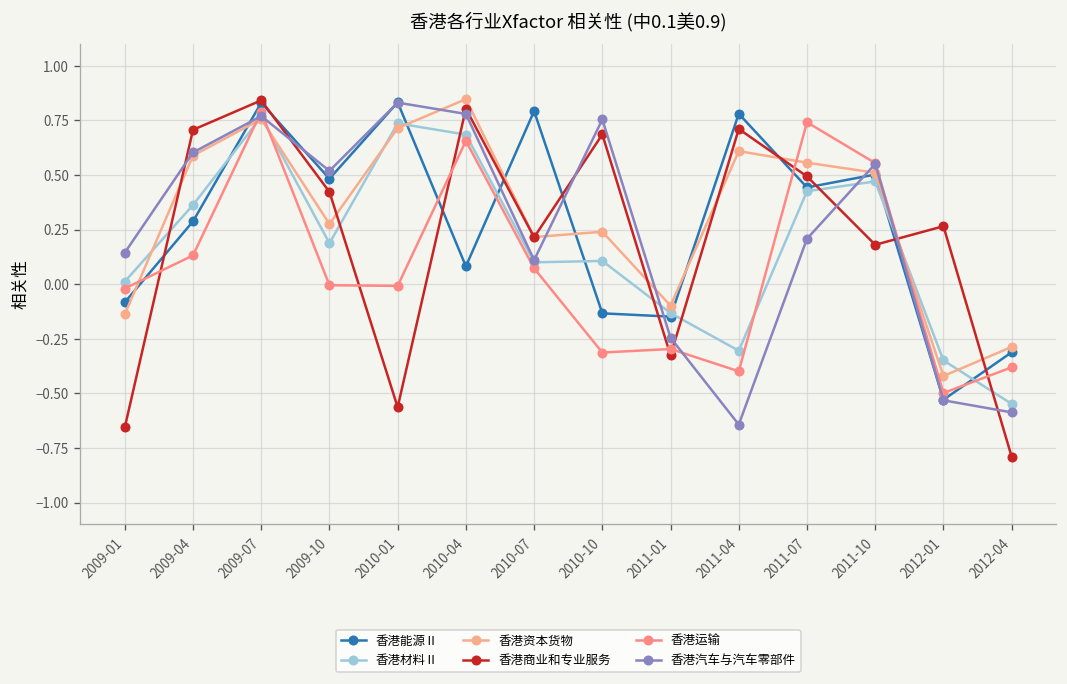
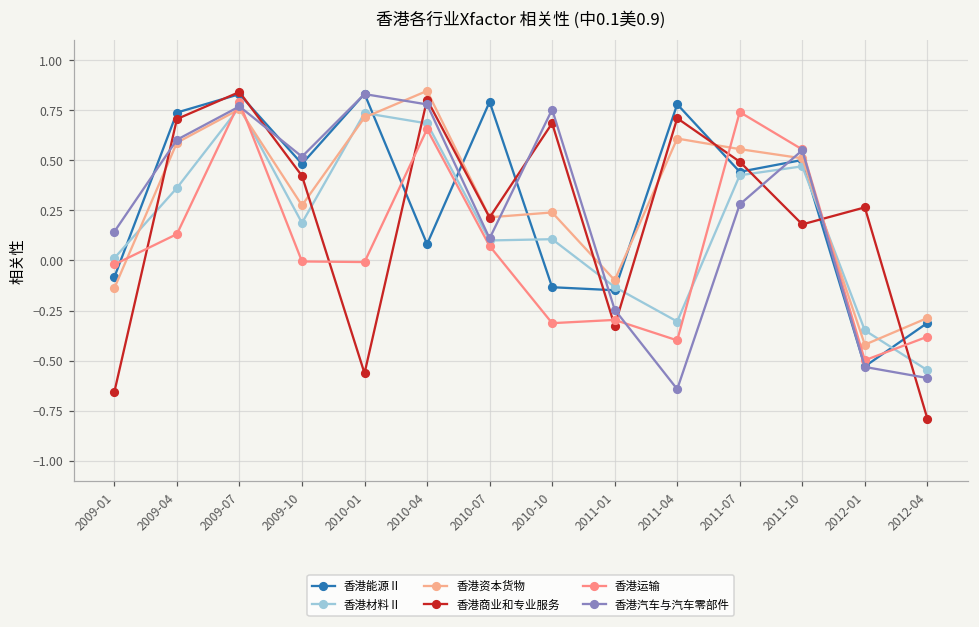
  {
    "香港能源Ⅱ": {
      "2009-01": -0.08,
-     "2009-04": 0.29,
+     "2009-04": 0.74,
      "2009-10": 0.48,
      "2010-04": 0.08,
      "2010-07": 0.79,
      "2010-10": -0.13,
      "2011-01": -0.15,
      "2011-04": 0.78,
      "2011-07": 0.44,
      "2012-04": -0.31
    },
    "香港材料Ⅱ": {
      "2009-01": 0.01,
      "2009-04": 0.36,
      "2009-10": 0.19,
      "2010-01": 0.74,
      "2010-04": 0.68,
      "2010-10": 0.11,
      "2011-01": -0.13,
      "2011-04": -0.30,
      "2011-07": 0.43,
      "2011-10": 0.47,
      "2012-01": -0.35,
      "2012-04": -0.55
    },
    "香港商业和专业服务": {
      "2009-01": -0.66,
      "2009-04": 0.71,
      "2009-10": 0.42,
      "2010-01": -0.56,
      "2010-04": 0.80,
      "2010-10": 0.69,
      "2011-01": -0.33,
      "2011-04": 0.71,
      "2011-07": 0.49,
      "2011-10": 0.18,
      "2012-01": 0.27,
      "2012-04": -0.79
    },
    "香港汽车与汽车零部件": {
      "2009-01": 0.14,
      "2009-04": 0.60,
      "2009-10": 0.52,
      "2010-04": 0.78,
      "2010-10": 0.75,
      "2011-01": -0.25,
      "2011-04": -0.64,
-     "2011-07": 0.21,
+     "2011-07": 0.28,
      "2012-04": -0.59
    }
  }
